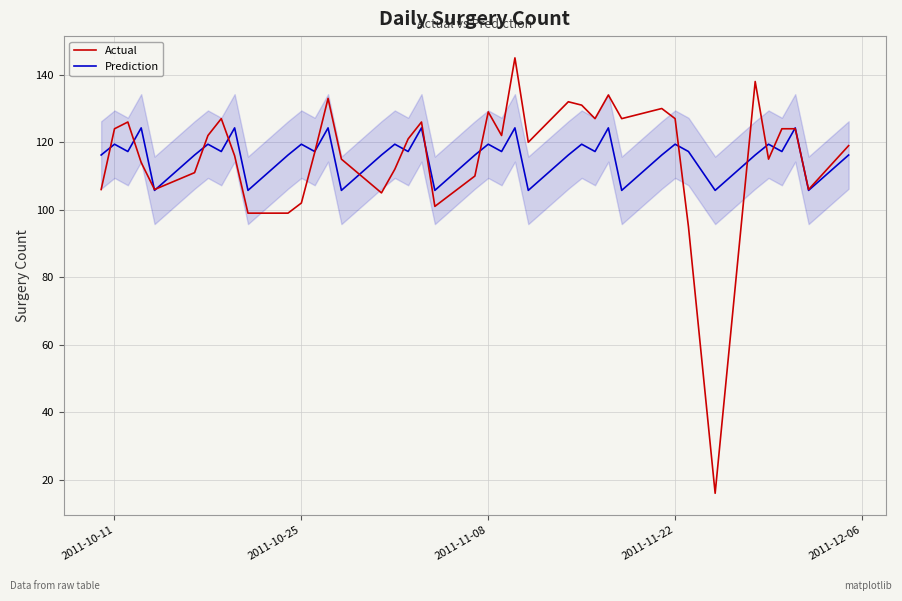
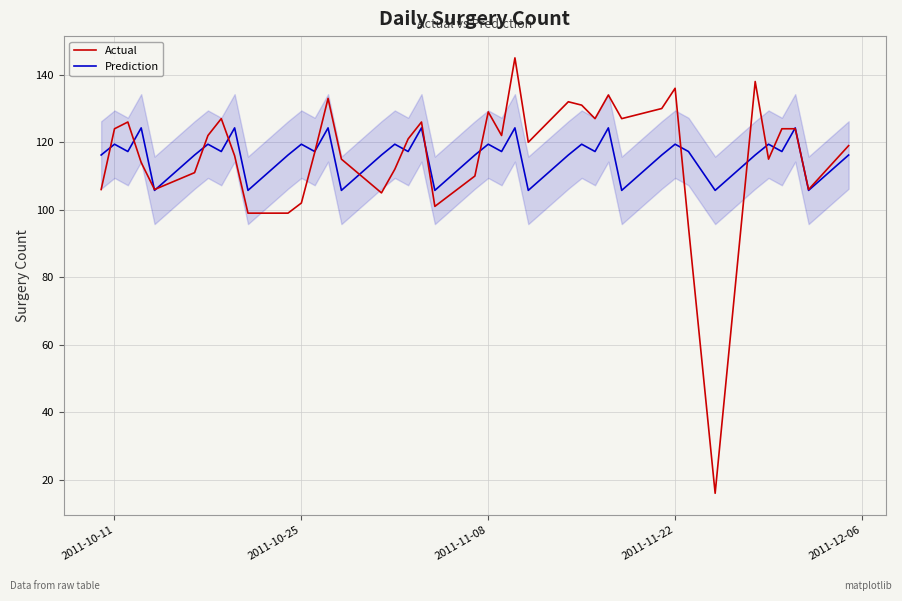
  {
    "Actual": {
      "2011-10-11": 124,
      "2011-10-25": 102,
-     "2011-11-22": 127
+     "2011-11-22": 136
    }
  }
